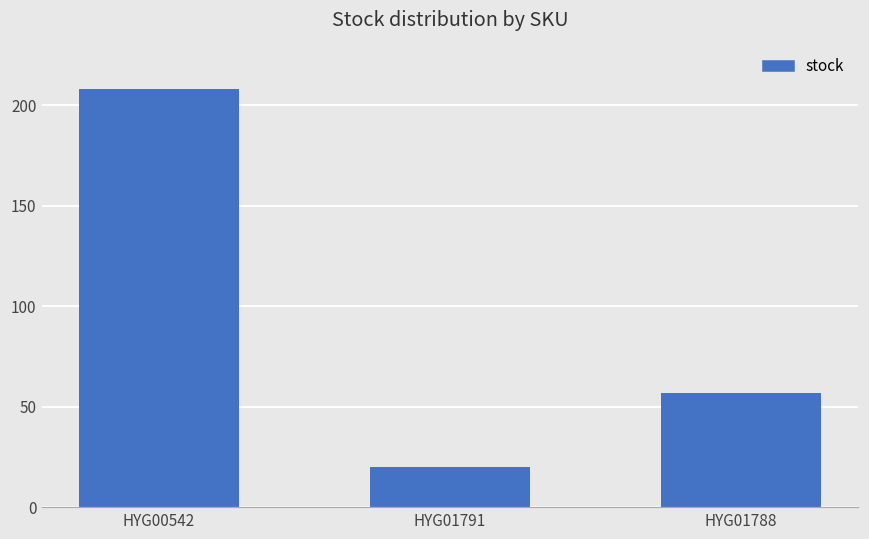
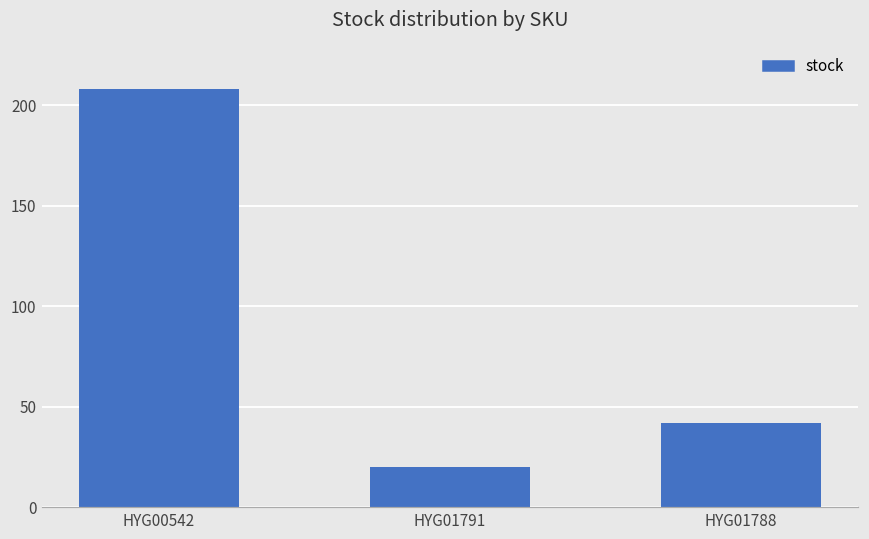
  {
    "HYG00542": 208,
    "HYG01791": 20,
-   "HYG01788": 57
+   "HYG01788": 42
  }
